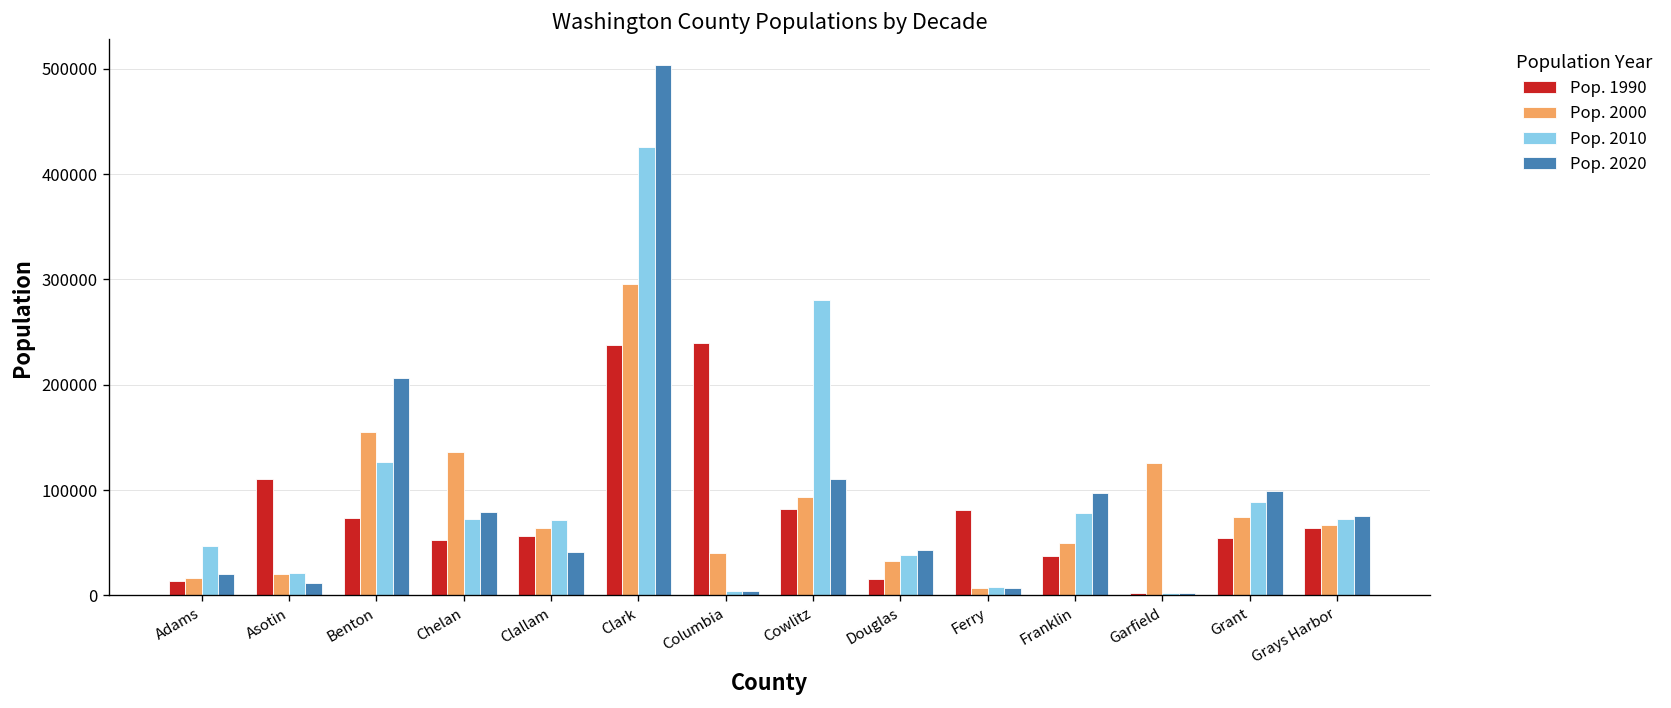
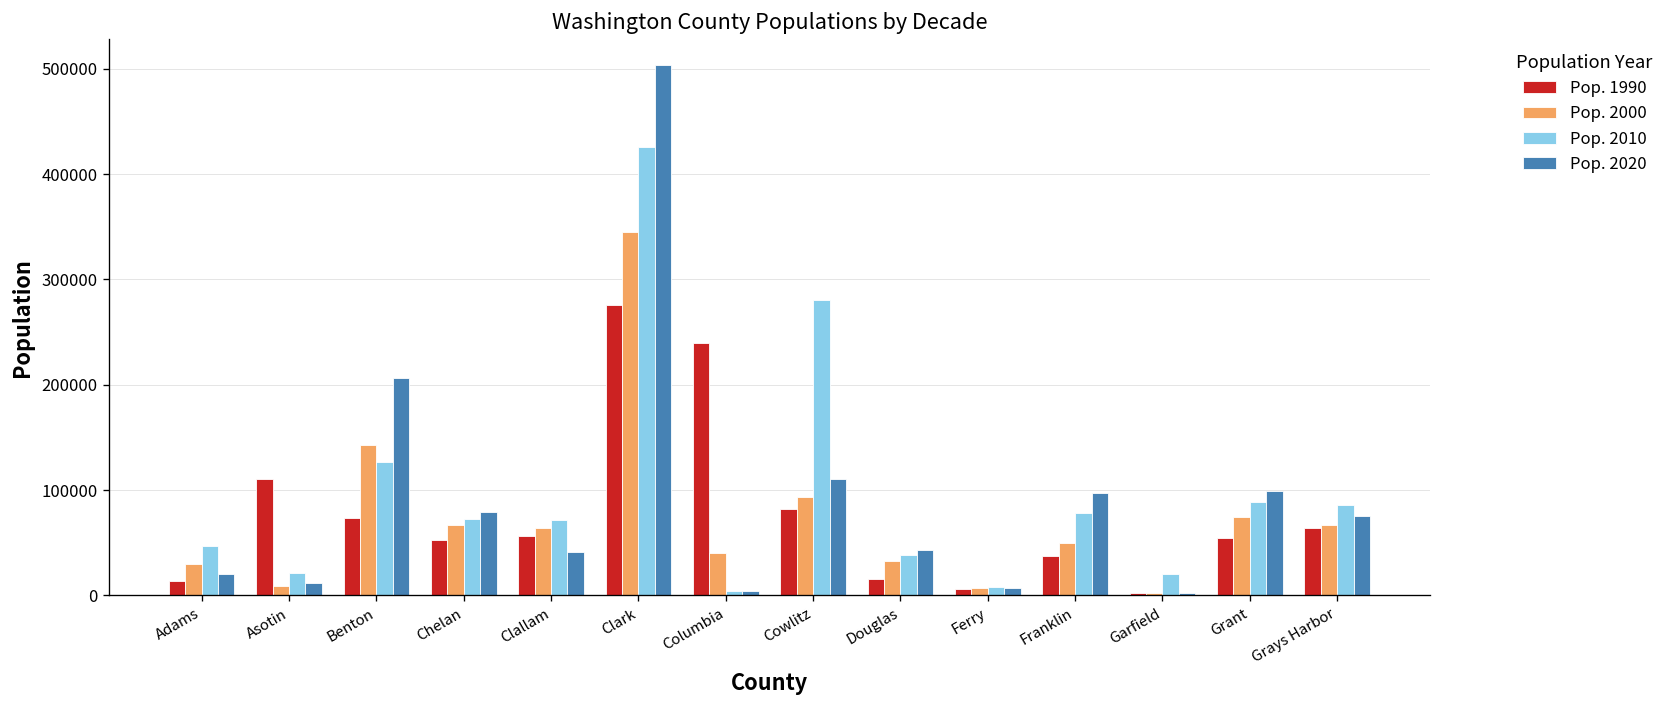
  {
    "Pop. 1990": {
      "Adams": 10000,
      "Asotin": 110000,
      "Benton": 70000,
      "Chelan": 50000,
      "Clallam": 60000,
-     "Clark": 240000,
+     "Clark": 280000,
      "Columbia": 240000,
      "Cowlitz": 80000,
      "Douglas": 20000,
-     "Ferry": 80000,
+     "Ferry": 10000,
      "Franklin": 40000,
      "Grant": 50000,
      "Grays Harbor": 60000
    },
    "Pop. 2000": {
-     "Adams": 20000,
-     "Asotin": 20000,
-     "Benton": 150000,
-     "Chelan": 140000,
+     "Adams": 30000,
+     "Asotin": 10000,
+     "Benton": 140000,
+     "Chelan": 70000,
      "Clallam": 60000,
-     "Clark": 300000,
+     "Clark": 350000,
      "Columbia": 40000,
      "Cowlitz": 90000,
      "Douglas": 30000,
      "Ferry": 10000,
      "Franklin": 50000,
-     "Garfield": 130000,
+     "Garfield": 0,
      "Grant": 70000,
      "Grays Harbor": 70000
    },
    "Pop. 2010": {
      "Adams": 50000,
      "Asotin": 20000,
      "Benton": 130000,
      "Chelan": 70000,
      "Clallam": 70000,
      "Clark": 430000,
      "Columbia": 0,
      "Cowlitz": 280000,
      "Douglas": 40000,
      "Ferry": 10000,
      "Franklin": 80000,
-     "Garfield": 0,
+     "Garfield": 20000,
      "Grant": 90000,
-     "Grays Harbor": 70000
+     "Grays Harbor": 90000
    },
    "Pop. 2020": {
      "Adams": 20000,
      "Asotin": 10000,
      "Benton": 210000,
      "Chelan": 80000,
      "Clallam": 40000,
      "Clark": 500000,
      "Columbia": 0,
      "Cowlitz": 110000,
      "Douglas": 40000,
      "Ferry": 10000,
      "Franklin": 100000,
      "Grant": 100000,
      "Grays Harbor": 80000
    }
  }
